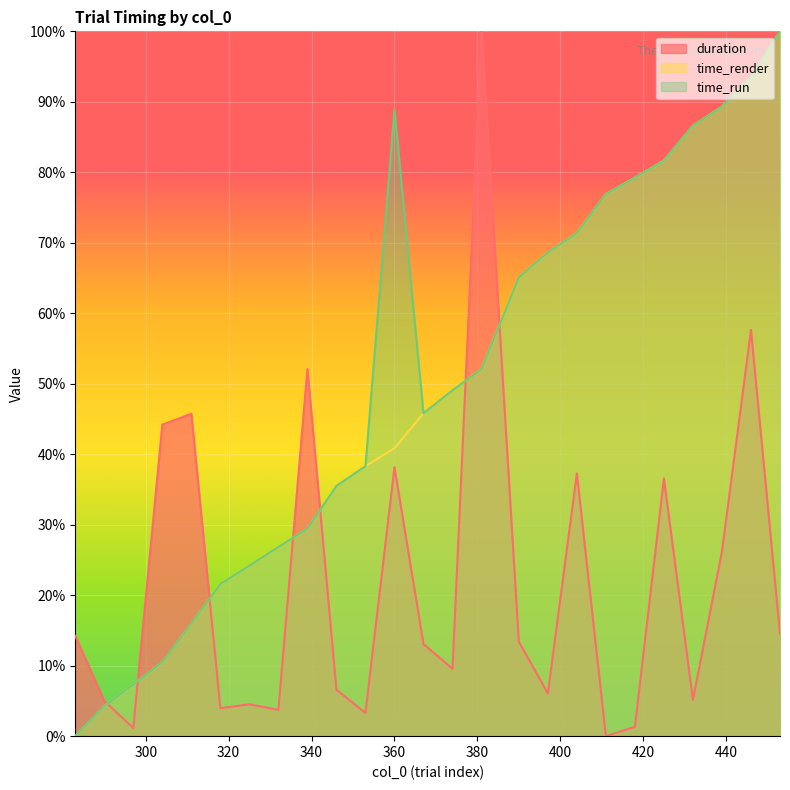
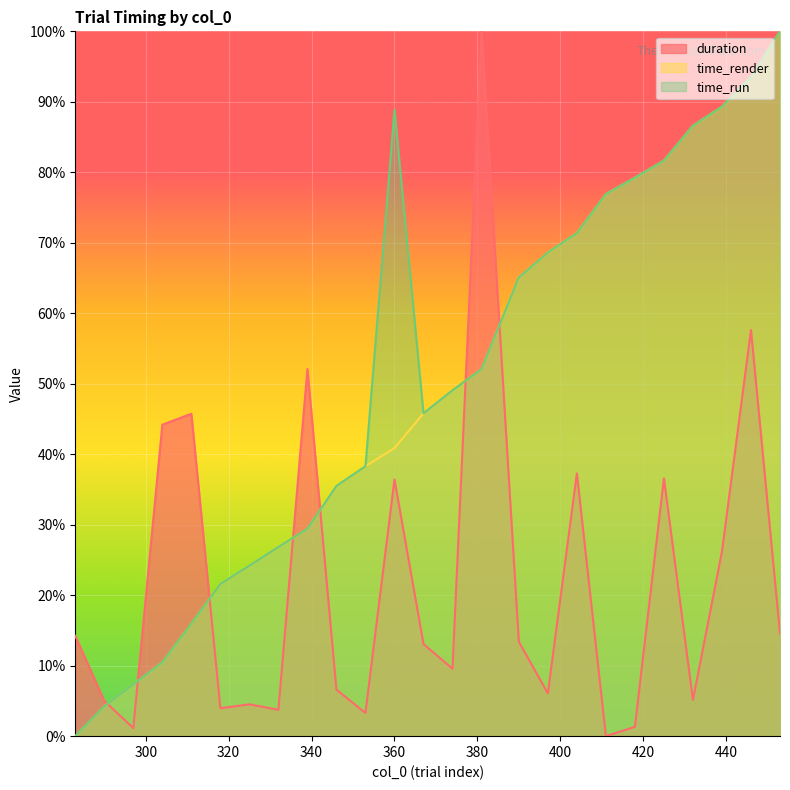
  {
    "duration": {
-     "360": "38%"
+     "360": "36%"
    },
    "time_render": {
      "360": "41%"
    },
    "time_run": {
      "360": "89%"
    }
  }
